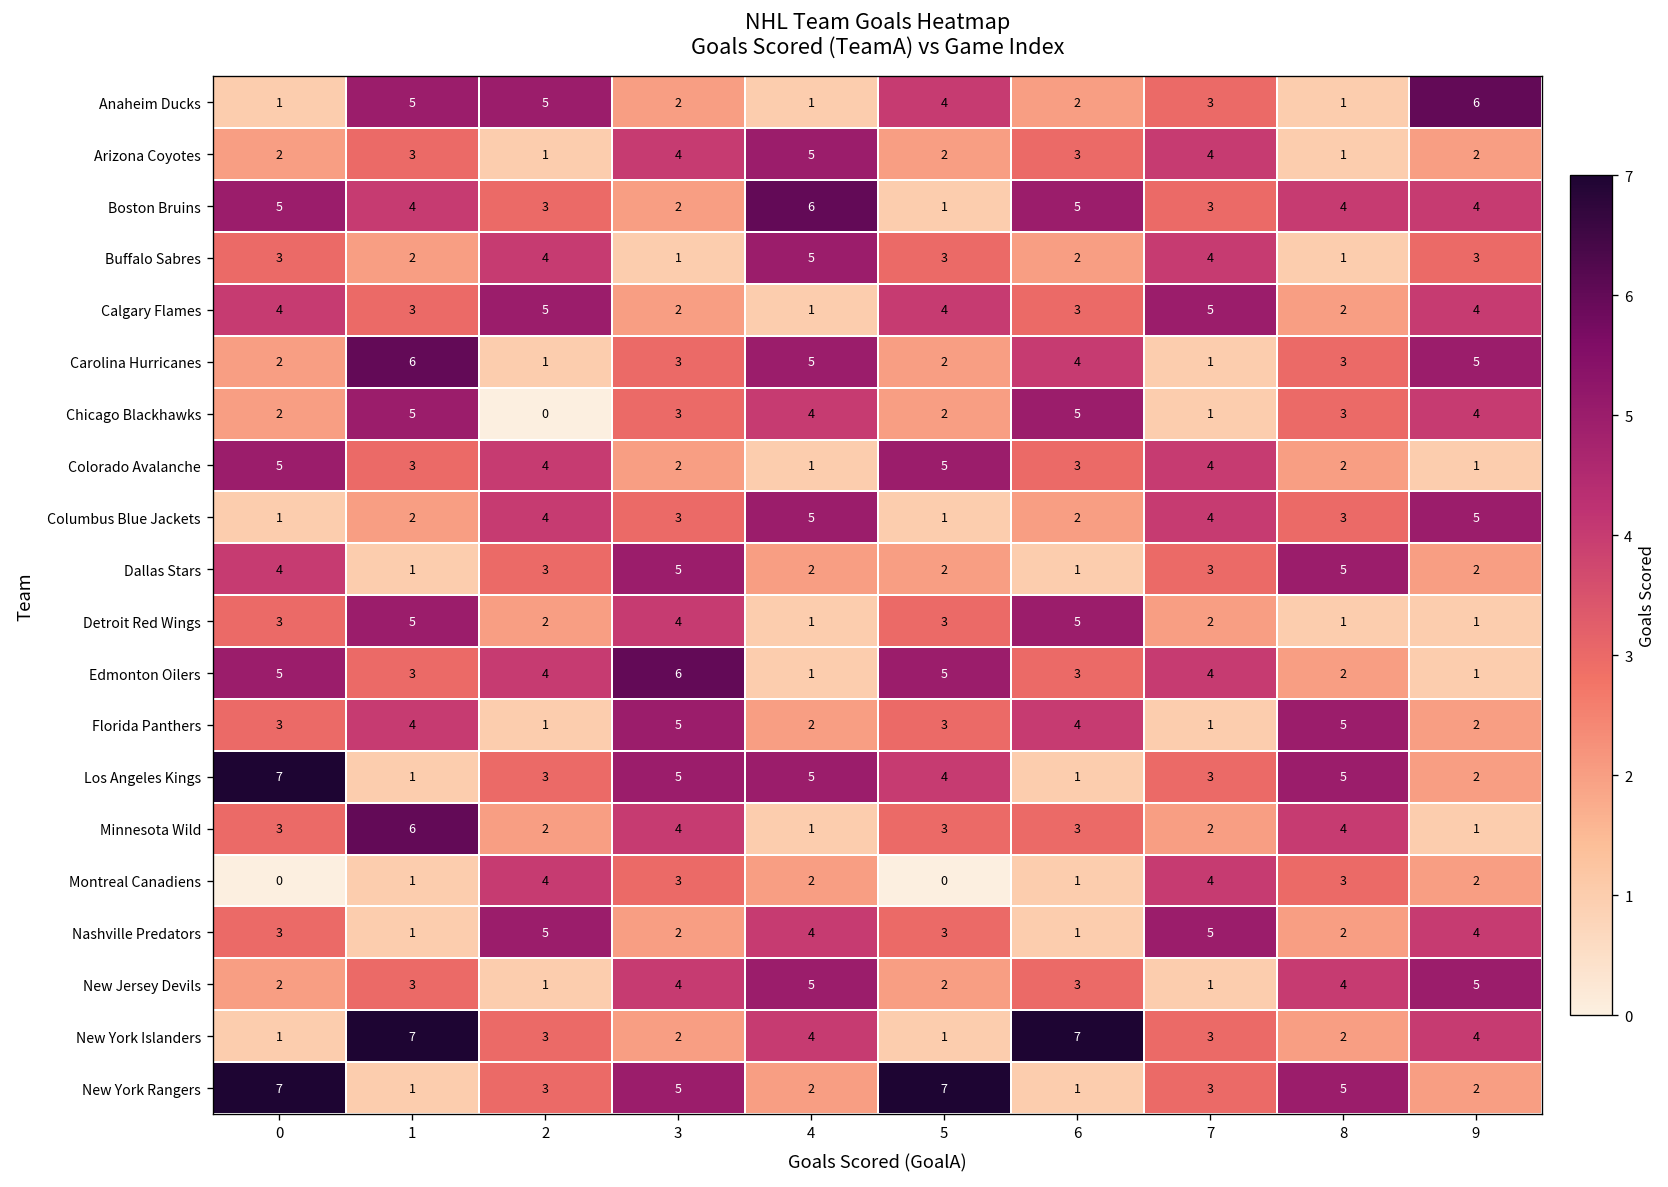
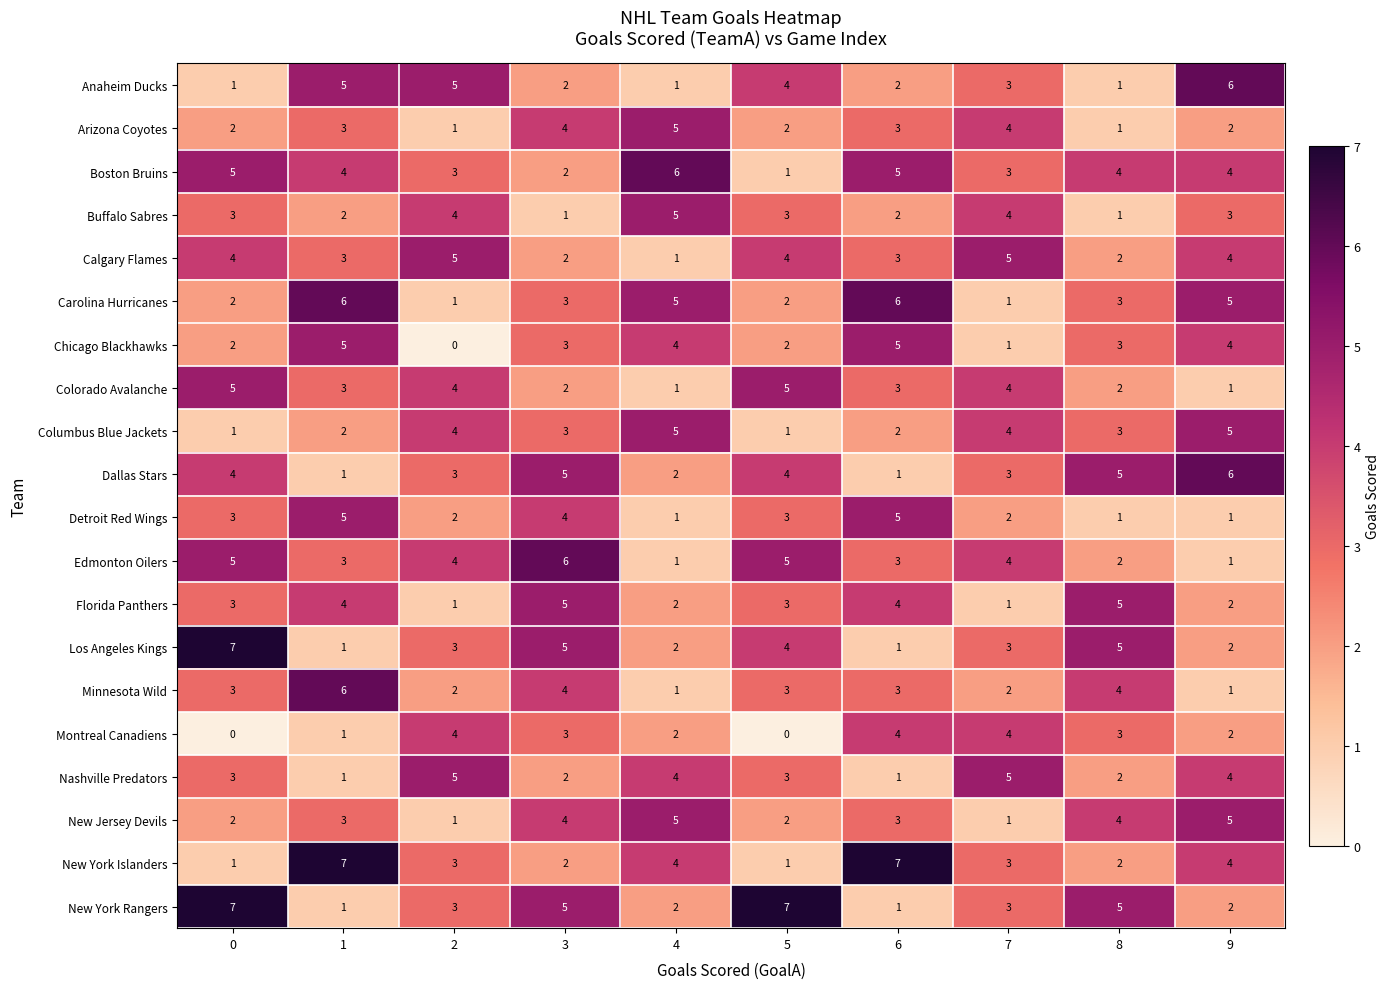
  {
    "Anaheim Ducks": {
      "0": 1,
      "1": 5,
      "2": 5,
      "3": 2,
      "4": 1,
      "5": 4,
      "6": 2,
      "7": 3,
      "8": 1,
      "9": 6
    },
    "Arizona Coyotes": {
      "0": 2,
      "1": 3,
      "2": 1,
      "3": 4,
      "4": 5,
      "5": 2,
      "6": 3,
      "7": 4,
      "8": 1,
      "9": 2
    },
    "Boston Bruins": {
      "0": 5,
      "1": 4,
      "2": 3,
      "3": 2,
      "4": 6,
      "5": 1,
      "6": 5,
      "7": 3,
      "8": 4,
      "9": 4
    },
    "Buffalo Sabres": {
      "0": 3,
      "1": 2,
      "2": 4,
      "3": 1,
      "4": 5,
      "5": 3,
      "6": 2,
      "7": 4,
      "8": 1,
      "9": 3
    },
    "Calgary Flames": {
      "0": 4,
      "1": 3,
      "2": 5,
      "3": 2,
      "4": 1,
      "5": 4,
      "6": 3,
      "7": 5,
      "8": 2,
      "9": 4
    },
    "Carolina Hurricanes": {
      "0": 2,
      "1": 6,
      "2": 1,
      "3": 3,
      "4": 5,
      "5": 2,
-     "6": 4,
+     "6": 6,
      "7": 1,
      "8": 3,
      "9": 5
    },
    "Chicago Blackhawks": {
      "0": 2,
      "1": 5,
      "2": 0,
      "3": 3,
      "4": 4,
      "5": 2,
      "6": 5,
      "7": 1,
      "8": 3,
      "9": 4
    },
    "Colorado Avalanche": {
      "0": 5,
      "1": 3,
      "2": 4,
      "3": 2,
      "4": 1,
      "5": 5,
      "6": 3,
      "7": 4,
      "8": 2,
      "9": 1
    },
    "Columbus Blue Jackets": {
      "0": 1,
      "1": 2,
      "2": 4,
      "3": 3,
      "4": 5,
      "5": 1,
      "6": 2,
      "7": 4,
      "8": 3,
      "9": 5
    },
    "Dallas Stars": {
      "0": 4,
      "1": 1,
      "2": 3,
      "3": 5,
      "4": 2,
-     "5": 2,
+     "5": 4,
      "6": 1,
      "7": 3,
      "8": 5,
-     "9": 2
+     "9": 6
    },
    "Detroit Red Wings": {
      "0": 3,
      "1": 5,
      "2": 2,
      "3": 4,
      "4": 1,
      "5": 3,
      "6": 5,
      "7": 2,
      "8": 1,
      "9": 1
    },
    "Edmonton Oilers": {
      "0": 5,
      "1": 3,
      "2": 4,
      "3": 6,
      "4": 1,
      "5": 5,
      "6": 3,
      "7": 4,
      "8": 2,
      "9": 1
    },
    "Florida Panthers": {
      "0": 3,
      "1": 4,
      "2": 1,
      "3": 5,
      "4": 2,
      "5": 3,
      "6": 4,
      "7": 1,
      "8": 5,
      "9": 2
    },
    "Los Angeles Kings": {
      "0": 7,
      "1": 1,
      "2": 3,
      "3": 5,
-     "4": 5,
+     "4": 2,
      "5": 4,
      "6": 1,
      "7": 3,
      "8": 5,
      "9": 2
    },
    "Minnesota Wild": {
      "0": 3,
      "1": 6,
      "2": 2,
      "3": 4,
      "4": 1,
      "5": 3,
      "6": 3,
      "7": 2,
      "8": 4,
      "9": 1
    },
    "Montreal Canadiens": {
      "0": 0,
      "1": 1,
      "2": 4,
      "3": 3,
      "4": 2,
      "5": 0,
-     "6": 1,
+     "6": 4,
      "7": 4,
      "8": 3,
      "9": 2
    },
    "Nashville Predators": {
      "0": 3,
      "1": 1,
      "2": 5,
      "3": 2,
      "4": 4,
      "5": 3,
      "6": 1,
      "7": 5,
      "8": 2,
      "9": 4
    },
    "New Jersey Devils": {
      "0": 2,
      "1": 3,
      "2": 1,
      "3": 4,
      "4": 5,
      "5": 2,
      "6": 3,
      "7": 1,
      "8": 4,
      "9": 5
    },
    "New York Islanders": {
      "0": 1,
      "1": 7,
      "2": 3,
      "3": 2,
      "4": 4,
      "5": 1,
      "6": 7,
      "7": 3,
      "8": 2,
      "9": 4
    },
    "New York Rangers": {
      "0": 7,
      "1": 1,
      "2": 3,
      "3": 5,
      "4": 2,
      "5": 7,
      "6": 1,
      "7": 3,
      "8": 5,
      "9": 2
    }
  }
